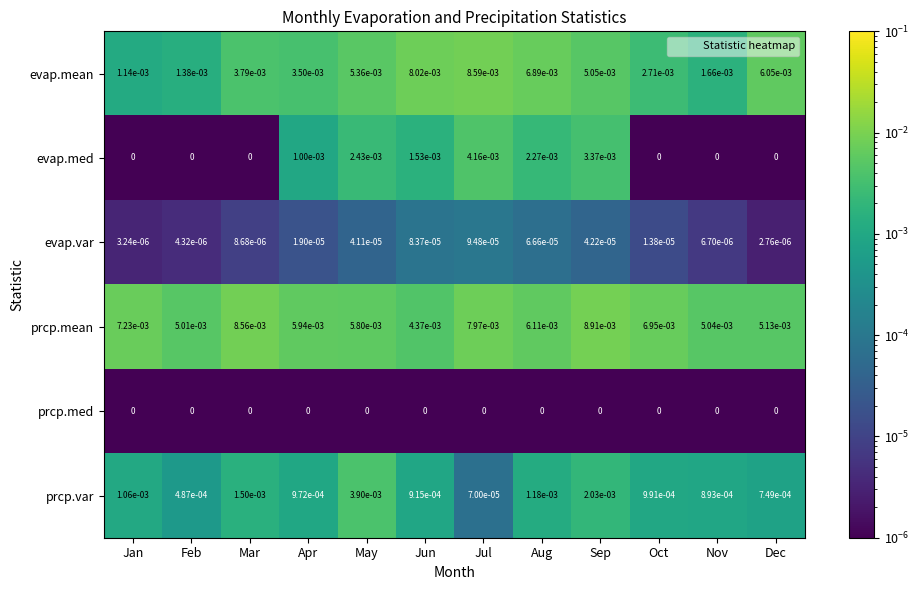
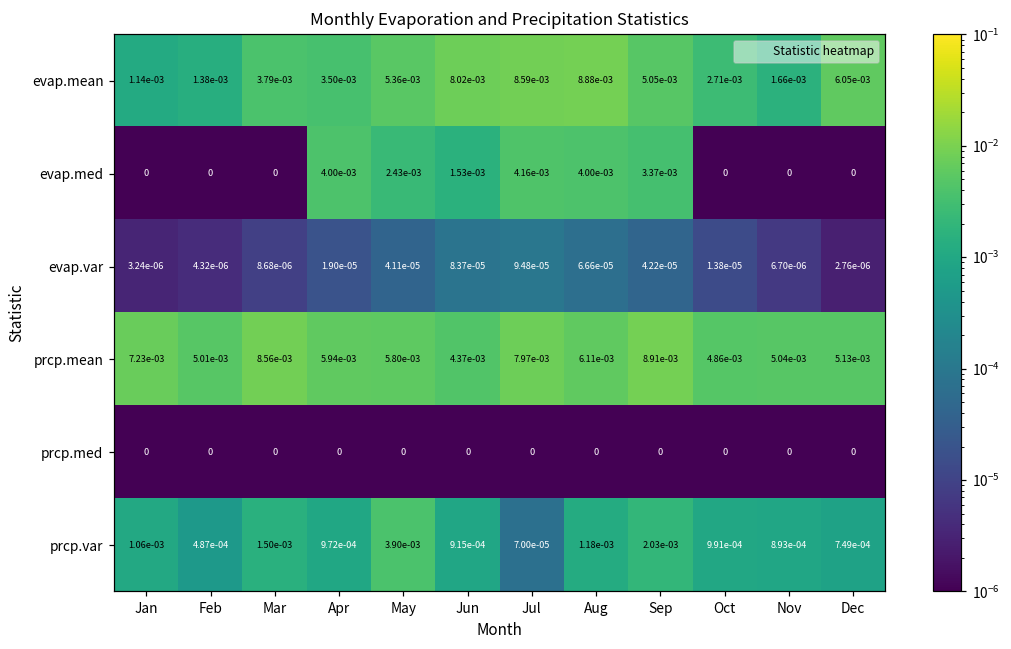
  {
    "evap.mean": {
      "Jan": "1.14e-03",
      "Feb": "1.38e-03",
      "Mar": "3.79e-03",
      "Apr": "3.50e-03",
      "May": "5.36e-03",
      "Jun": "8.02e-03",
      "Jul": "8.59e-03",
-     "Aug": "6.89e-03",
+     "Aug": "8.88e-03",
      "Sep": "5.05e-03",
      "Oct": "2.71e-03",
      "Nov": "1.66e-03",
      "Dec": "6.05e-03"
    },
    "evap.med": {
      "Jan": "0",
      "Feb": "0",
      "Mar": "0",
-     "Apr": "1.00e-03",
+     "Apr": "4.00e-03",
      "May": "2.43e-03",
      "Jun": "1.53e-03",
      "Jul": "4.16e-03",
-     "Aug": "2.27e-03",
+     "Aug": "4.00e-03",
      "Sep": "3.37e-03",
      "Oct": "0",
      "Nov": "0",
      "Dec": "0"
    },
    "evap.var": {
      "Jan": "3.24e-06",
      "Feb": "4.32e-06",
      "Mar": "8.68e-06",
      "Apr": "1.90e-05",
      "May": "4.11e-05",
      "Jun": "8.37e-05",
      "Jul": "9.48e-05",
      "Aug": "6.66e-05",
      "Sep": "4.22e-05",
      "Oct": "1.38e-05",
      "Nov": "6.70e-06",
      "Dec": "2.76e-06"
    },
    "prcp.mean": {
      "Jan": "7.23e-03",
      "Feb": "5.01e-03",
      "Mar": "8.56e-03",
      "Apr": "5.94e-03",
      "May": "5.80e-03",
      "Jun": "4.37e-03",
      "Jul": "7.97e-03",
      "Aug": "6.11e-03",
      "Sep": "8.91e-03",
-     "Oct": "6.95e-03",
+     "Oct": "4.86e-03",
      "Nov": "5.04e-03",
      "Dec": "5.13e-03"
    },
    "prcp.med": {
      "Jan": "0",
      "Feb": "0",
      "Mar": "0",
      "Apr": "0",
      "May": "0",
      "Jun": "0",
      "Jul": "0",
      "Aug": "0",
      "Sep": "0",
      "Oct": "0",
      "Nov": "0",
      "Dec": "0"
    },
    "prcp.var": {
      "Jan": "1.06e-03",
      "Feb": "4.87e-04",
      "Mar": "1.50e-03",
      "Apr": "9.72e-04",
      "May": "3.90e-03",
      "Jun": "9.15e-04",
      "Jul": "7.00e-05",
      "Aug": "1.18e-03",
      "Sep": "2.03e-03",
      "Oct": "9.91e-04",
      "Nov": "8.93e-04",
      "Dec": "7.49e-04"
    }
  }
